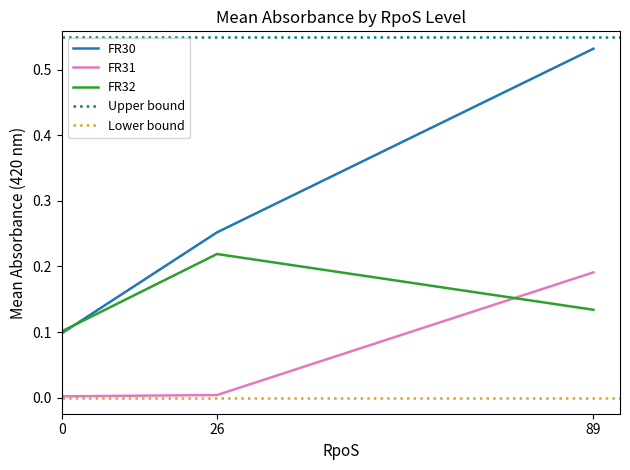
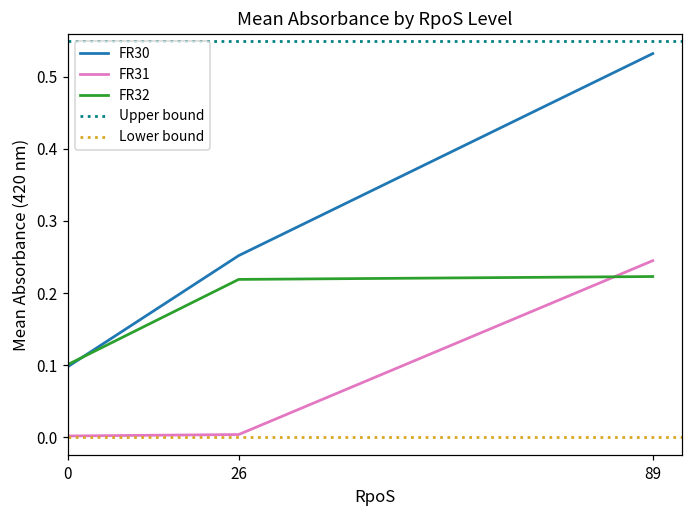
  {
    "FR30": {
      "26": 0.25,
      "89": 0.53
    },
    "FR31": {
      "0": 0.00,
      "26": 0.00,
-     "89": 0.19
+     "89": 0.25
    },
    "FR32": {
      "26": 0.22,
-     "89": 0.13
+     "89": 0.22
    }
  }
